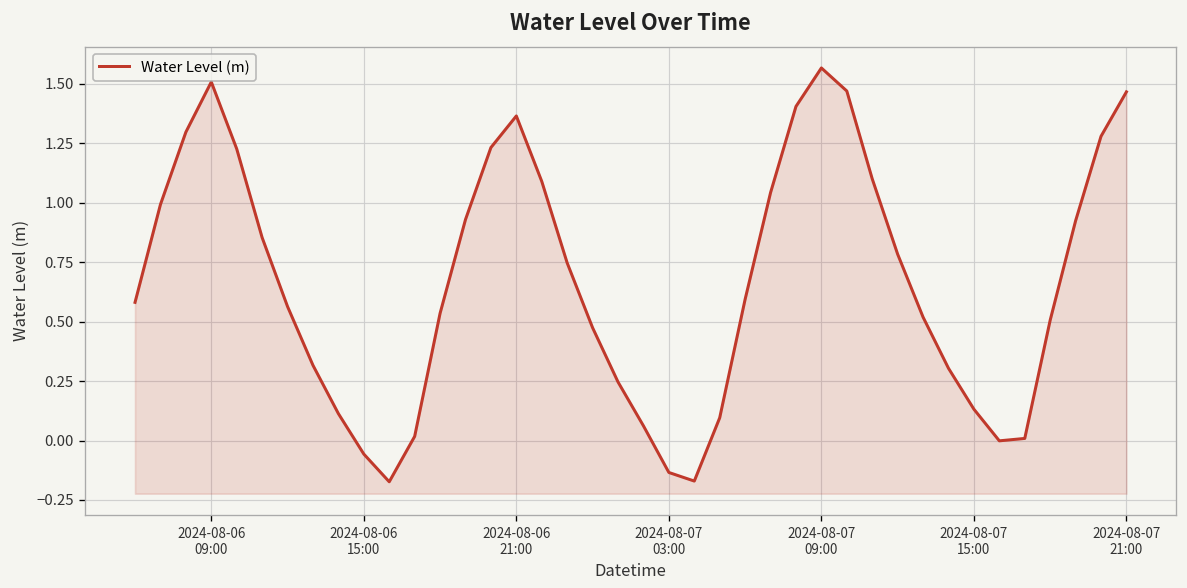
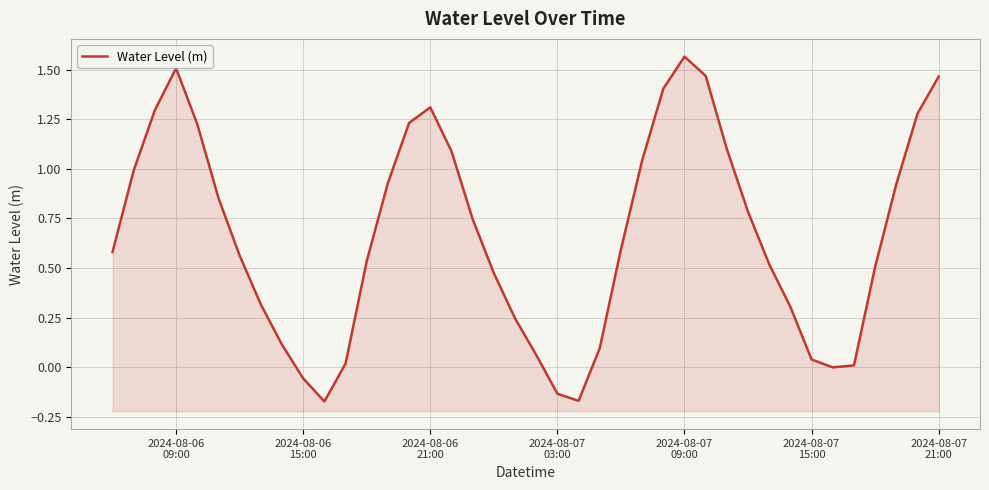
  {
    "2024-08-06 09:00": 1.51,
    "2024-08-06 15:00": -0.06,
-   "2024-08-06 21:00": 1.36,
+   "2024-08-06 21:00": 1.31,
    "2024-08-07 03:00": -0.13,
    "2024-08-07 09:00": 1.57,
-   "2024-08-07 15:00": 0.13,
+   "2024-08-07 15:00": 0.04,
    "2024-08-07 21:00": 1.47
  }
